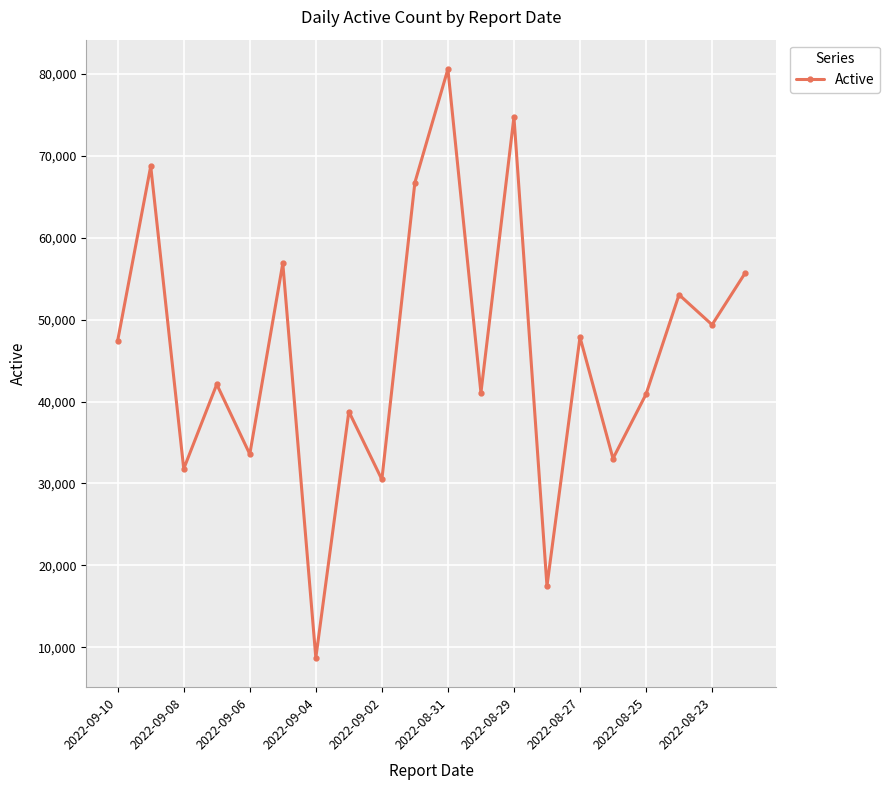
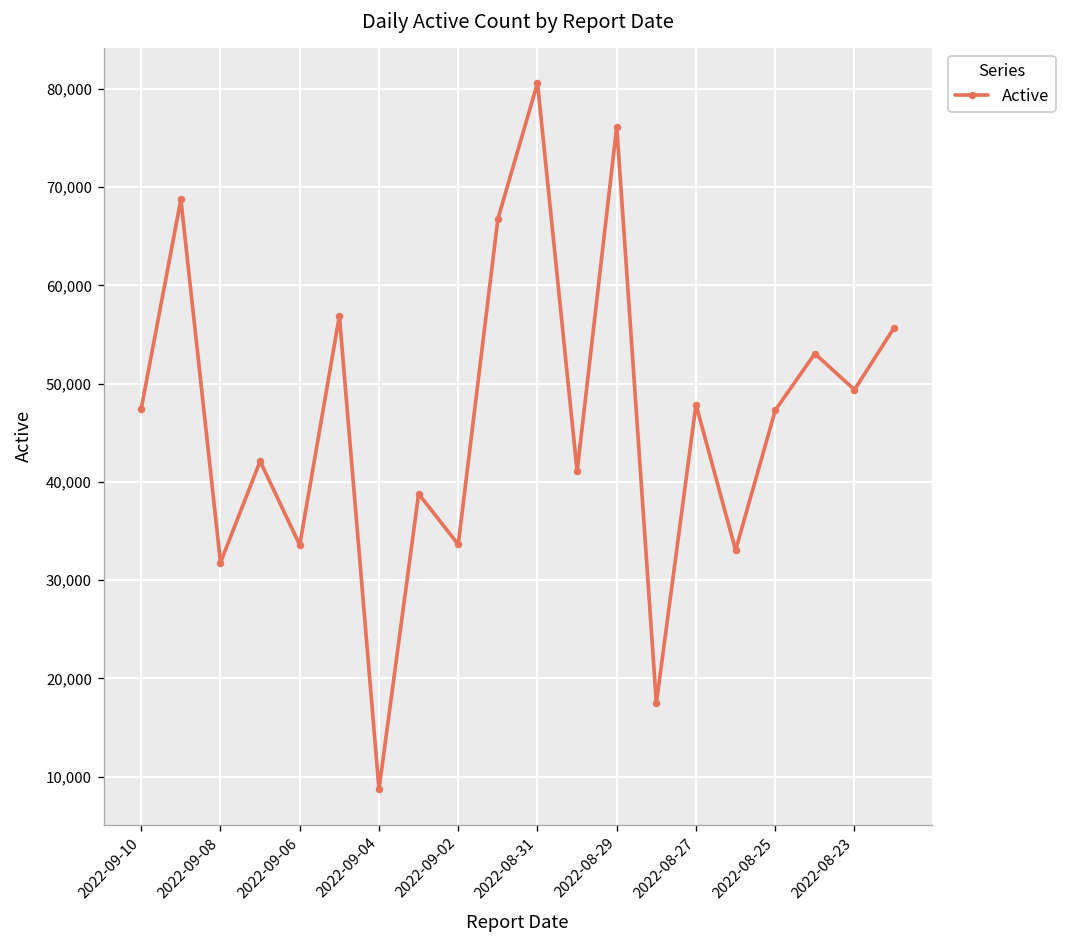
  {
    "2022-09-10": "47,000",
    "2022-09-08": "32,000",
    "2022-09-06": "34,000",
    "2022-09-04": "9,000",
-   "2022-09-02": "30,000",
+   "2022-09-02": "34,000",
    "2022-08-31": "81,000",
-   "2022-08-29": "75,000",
+   "2022-08-29": "76,000",
    "2022-08-27": "48,000",
-   "2022-08-25": "41,000",
+   "2022-08-25": "47,000",
    "2022-08-23": "49,000"
  }
